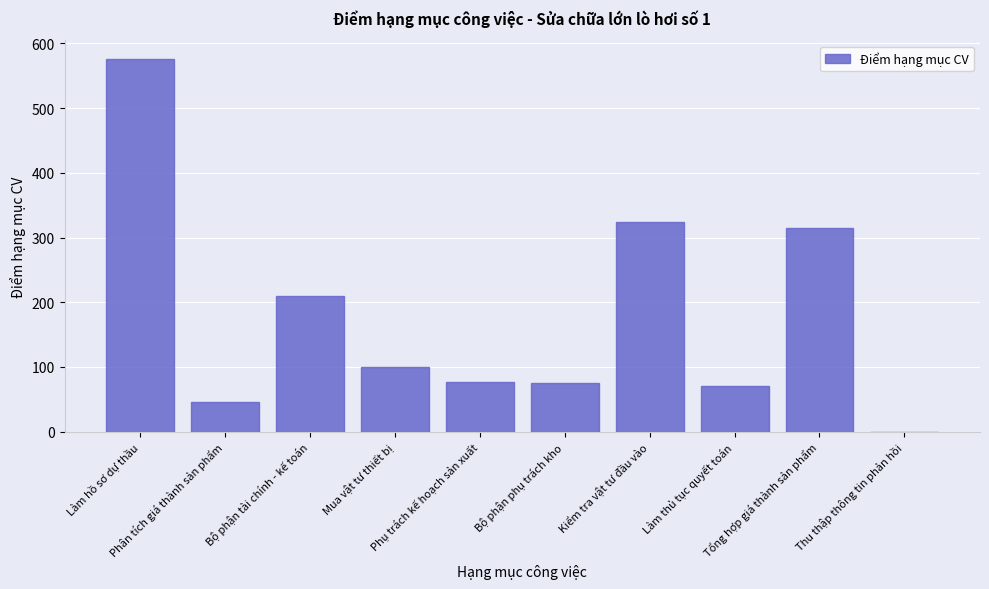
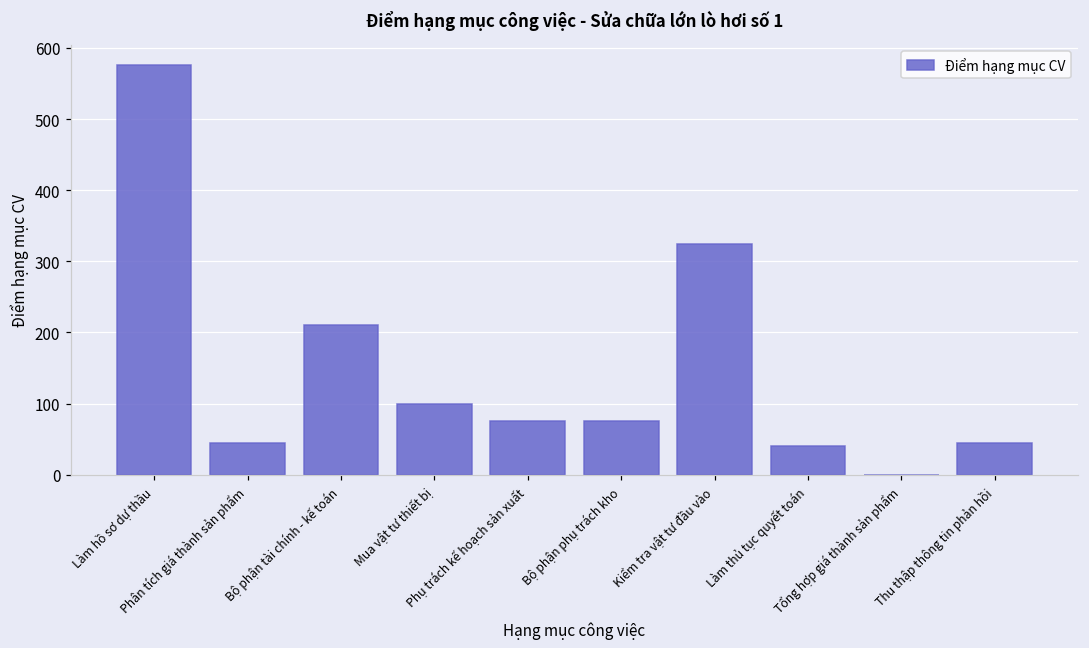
  {
    "Làm hồ sơ dự thầu": 580,
    "Phân tích giá thành sản phẩm": 50,
    "Bộ phận tài chính - kế toán": 210,
    "Mua vật tư thiết bị": 100,
    "Phụ trách kế hoạch sản xuất": 80,
    "Bộ phận phụ trách kho": 80,
    "Kiểm tra vật tư đầu vào": 320,
-   "Làm thủ tục quyết toán": 70,
-   "Tổng hợp giá thành sản phẩm": 310,
-   "Thu thập thông tin phản hồi": 0
+   "Làm thủ tục quyết toán": 40,
+   "Tổng hợp giá thành sản phẩm": 0,
+   "Thu thập thông tin phản hồi": 50
  }
